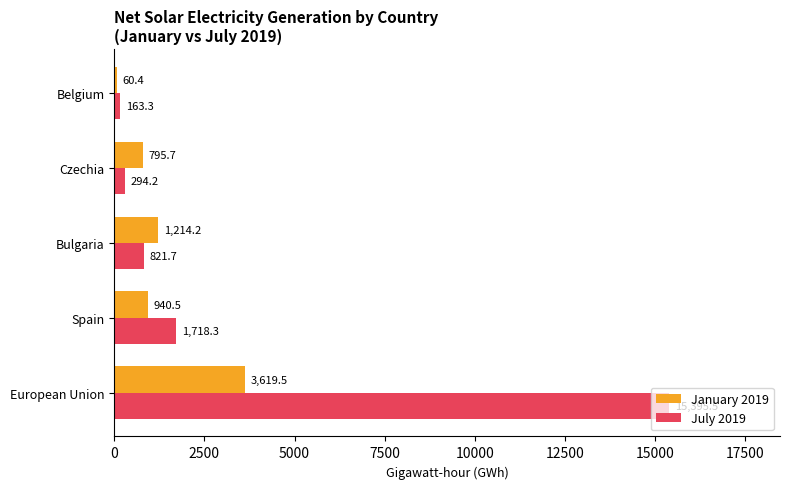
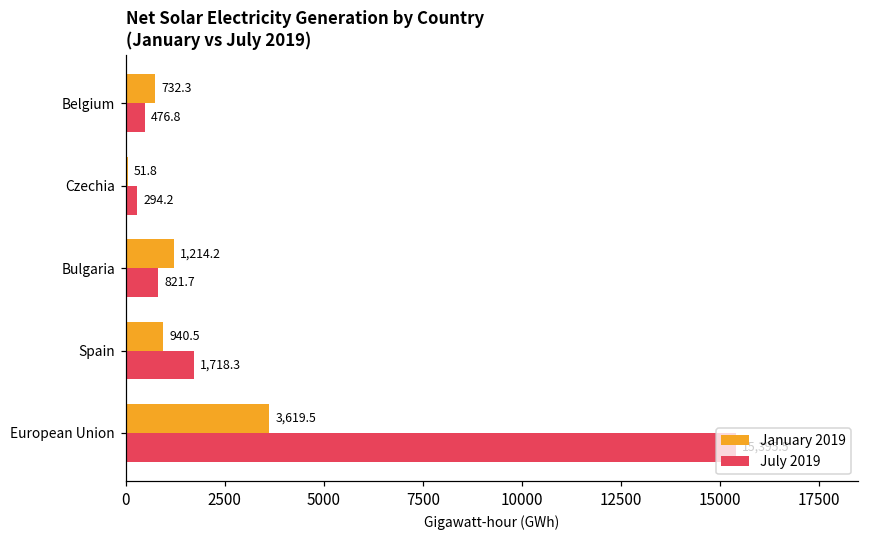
  {
    "January 2019": {
-     "Belgium": "60.4",
-     "Czechia": "795.7",
+     "Belgium": "732.3",
+     "Czechia": "51.8",
      "Bulgaria": "1,214.2",
      "Spain": "940.5",
      "European Union": "3,619.5"
    },
    "July 2019": {
-     "Belgium": "163.3",
+     "Belgium": "476.8",
      "Czechia": "294.2",
      "Bulgaria": "821.7",
      "Spain": "1,718.3"
    }
  }
